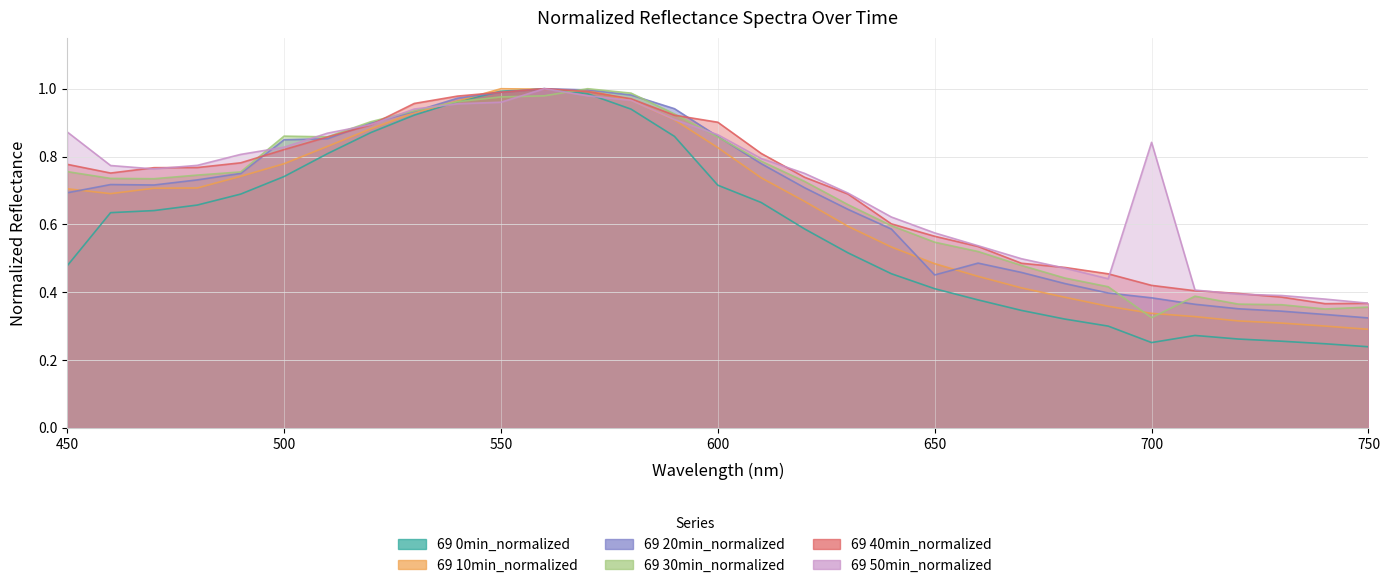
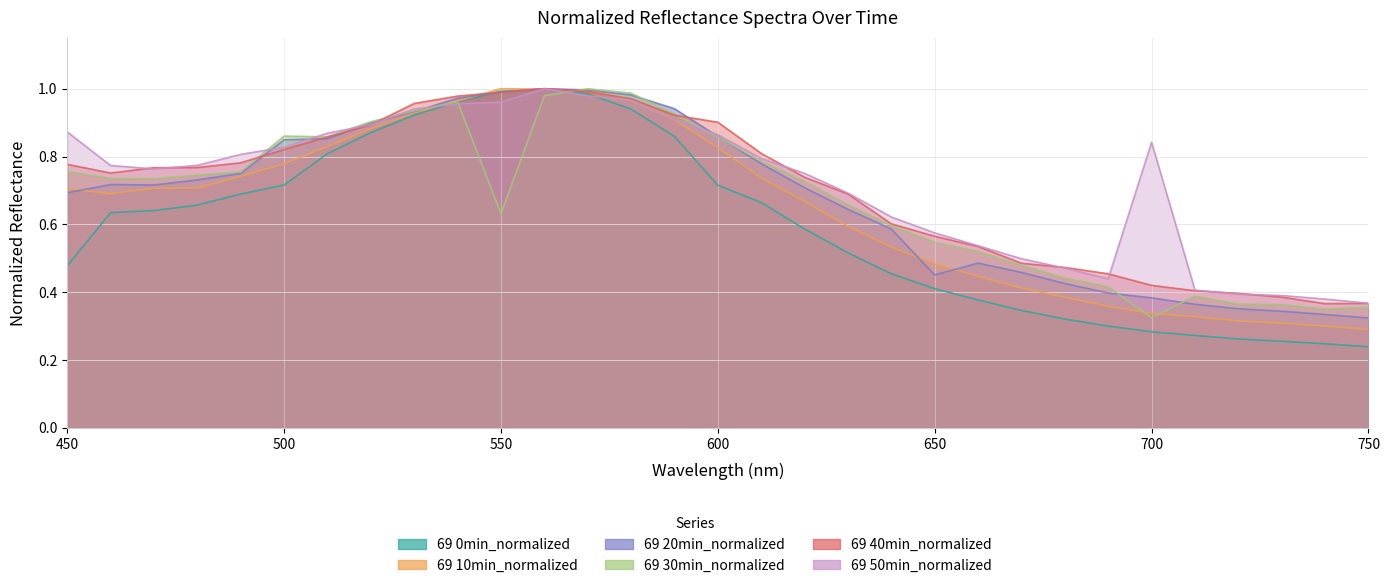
  {
    "69 0min_normalized": {
      "450": 0.48,
-     "500": 0.74,
+     "500": 0.72,
      "600": 0.72,
      "650": 0.41,
-     "700": 0.25,
+     "700": 0.28,
      "750": 0.24
    },
    "69 20min_normalized": {
      "450": 0.69,
      "500": 0.85,
      "650": 0.45,
      "700": 0.38,
      "750": 0.32
    },
    "69 30min_normalized": {
      "450": 0.76,
      "500": 0.86,
-     "550": 0.98,
+     "550": 0.63,
      "650": 0.55,
      "700": 0.32,
      "750": 0.36
    },
    "69 50min_normalized": {
      "450": 0.87,
      "550": 0.96,
      "650": 0.57,
      "700": 0.84
    }
  }
